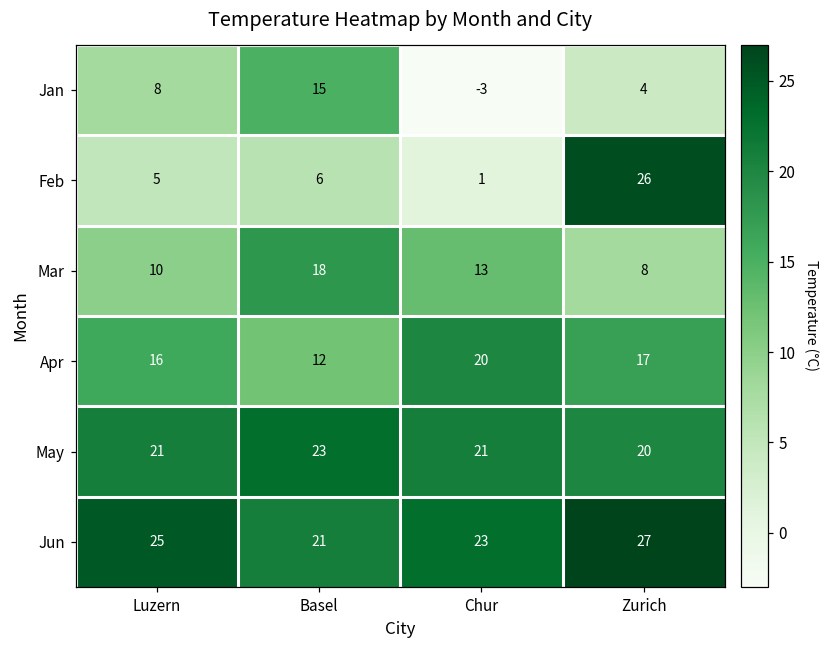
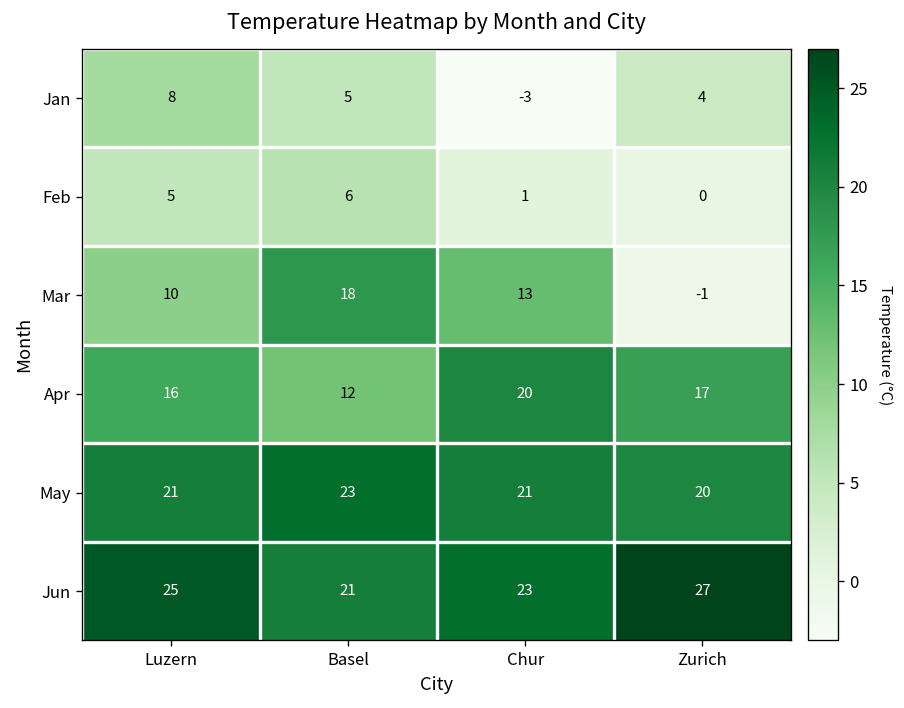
  {
    "Jan": {
      "Luzern": 8,
-     "Basel": 15,
+     "Basel": 5,
      "Chur": -3,
      "Zurich": 4
    },
    "Feb": {
      "Luzern": 5,
      "Basel": 6,
      "Chur": 1,
-     "Zurich": 26
+     "Zurich": 0
    },
    "Mar": {
      "Luzern": 10,
      "Basel": 18,
      "Chur": 13,
-     "Zurich": 8
+     "Zurich": -1
    },
    "Apr": {
      "Luzern": 16,
      "Basel": 12,
      "Chur": 20,
      "Zurich": 17
    },
    "May": {
      "Luzern": 21,
      "Basel": 23,
      "Chur": 21,
      "Zurich": 20
    },
    "Jun": {
      "Luzern": 25,
      "Basel": 21,
      "Chur": 23,
      "Zurich": 27
    }
  }
